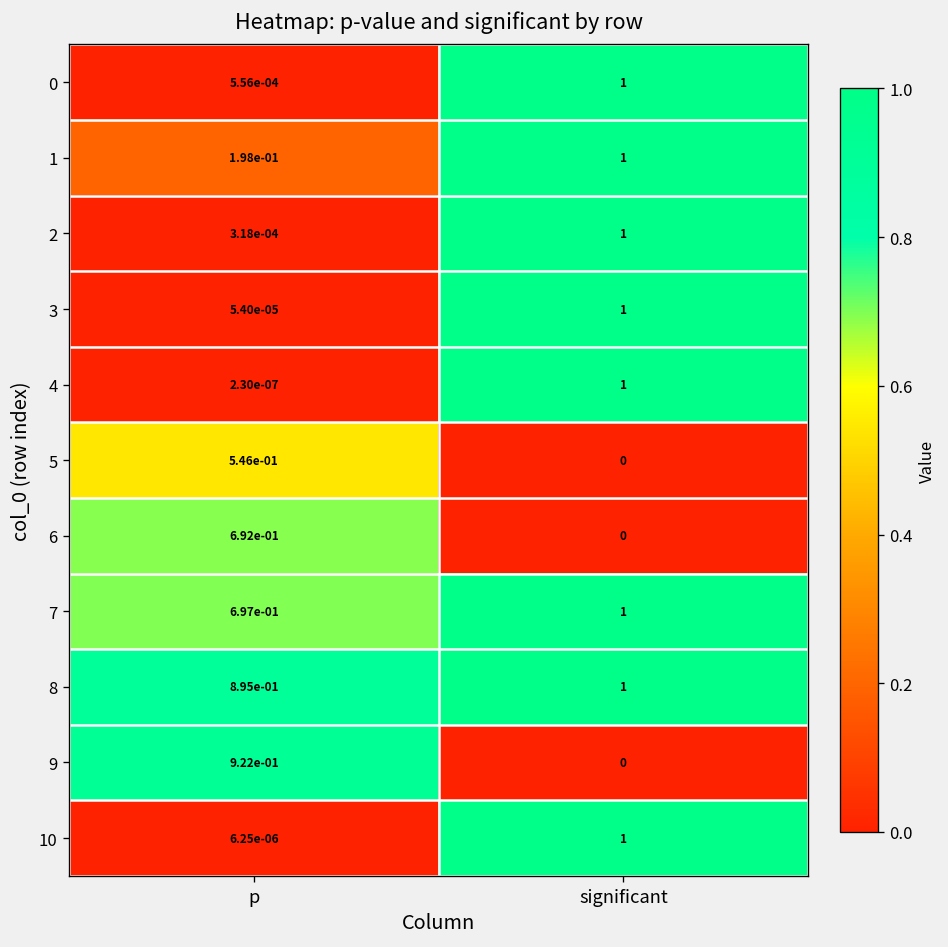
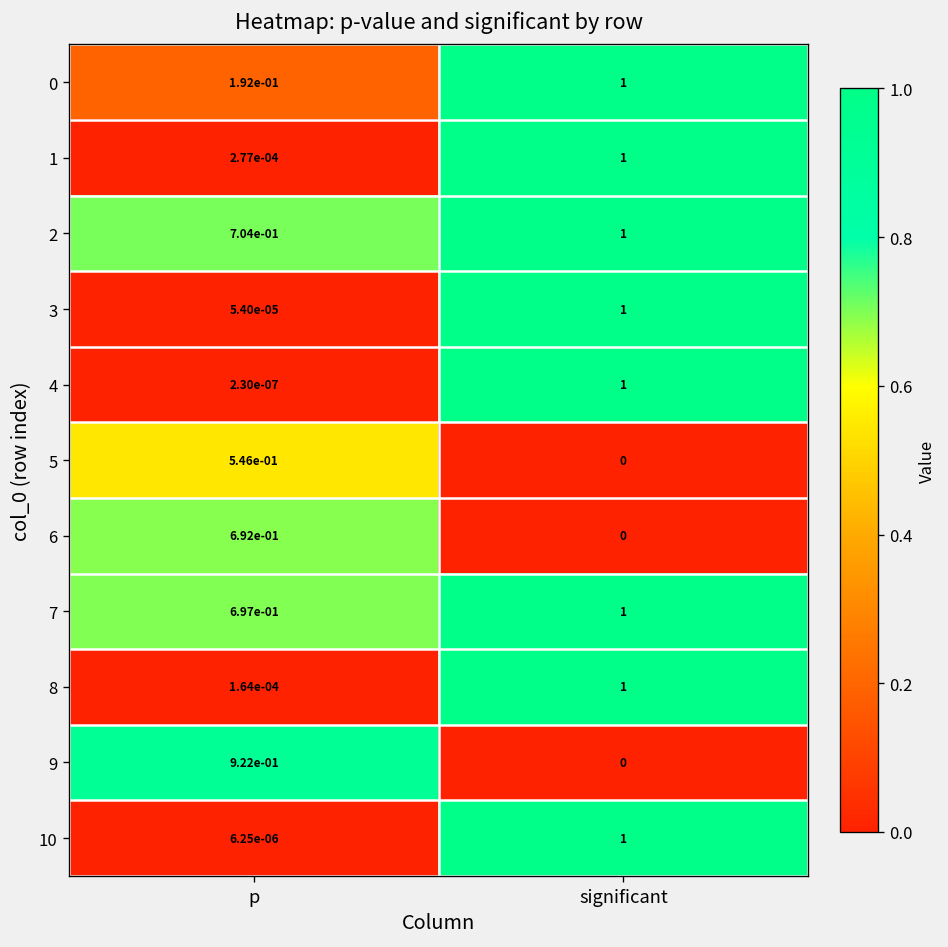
  {
    "0": {
-     "p": "5.56e-04",
+     "p": "1.92e-01",
      "significant": "1"
    },
    "1": {
-     "p": "1.98e-01",
+     "p": "2.77e-04",
      "significant": "1"
    },
    "2": {
-     "p": "3.18e-04",
+     "p": "7.04e-01",
      "significant": "1"
    },
    "3": {
      "p": "5.40e-05",
      "significant": "1"
    },
    "4": {
      "p": "2.30e-07",
      "significant": "1"
    },
    "5": {
      "p": "5.46e-01",
      "significant": "0"
    },
    "6": {
      "p": "6.92e-01",
      "significant": "0"
    },
    "7": {
      "p": "6.97e-01",
      "significant": "1"
    },
    "8": {
-     "p": "8.95e-01",
+     "p": "1.64e-04",
      "significant": "1"
    },
    "9": {
      "p": "9.22e-01",
      "significant": "0"
    },
    "10": {
      "p": "6.25e-06",
      "significant": "1"
    }
  }
